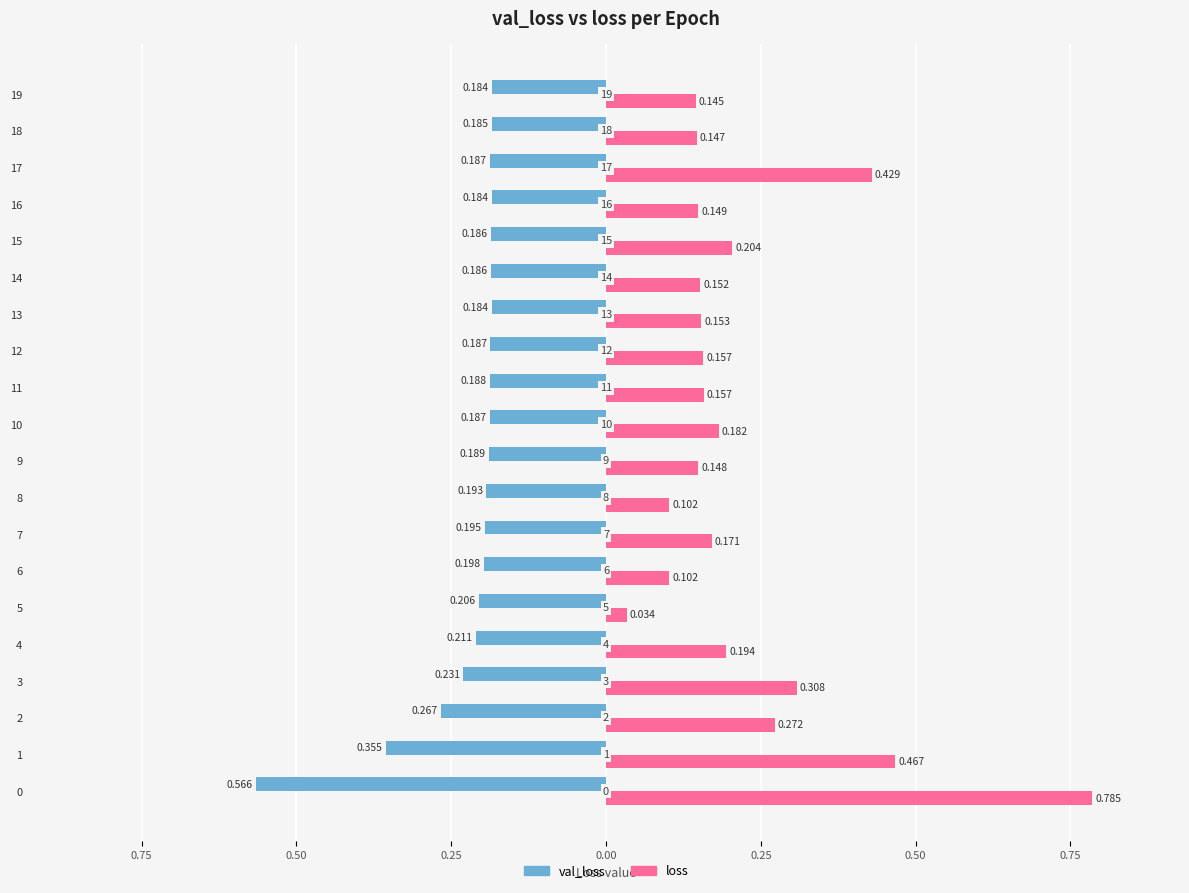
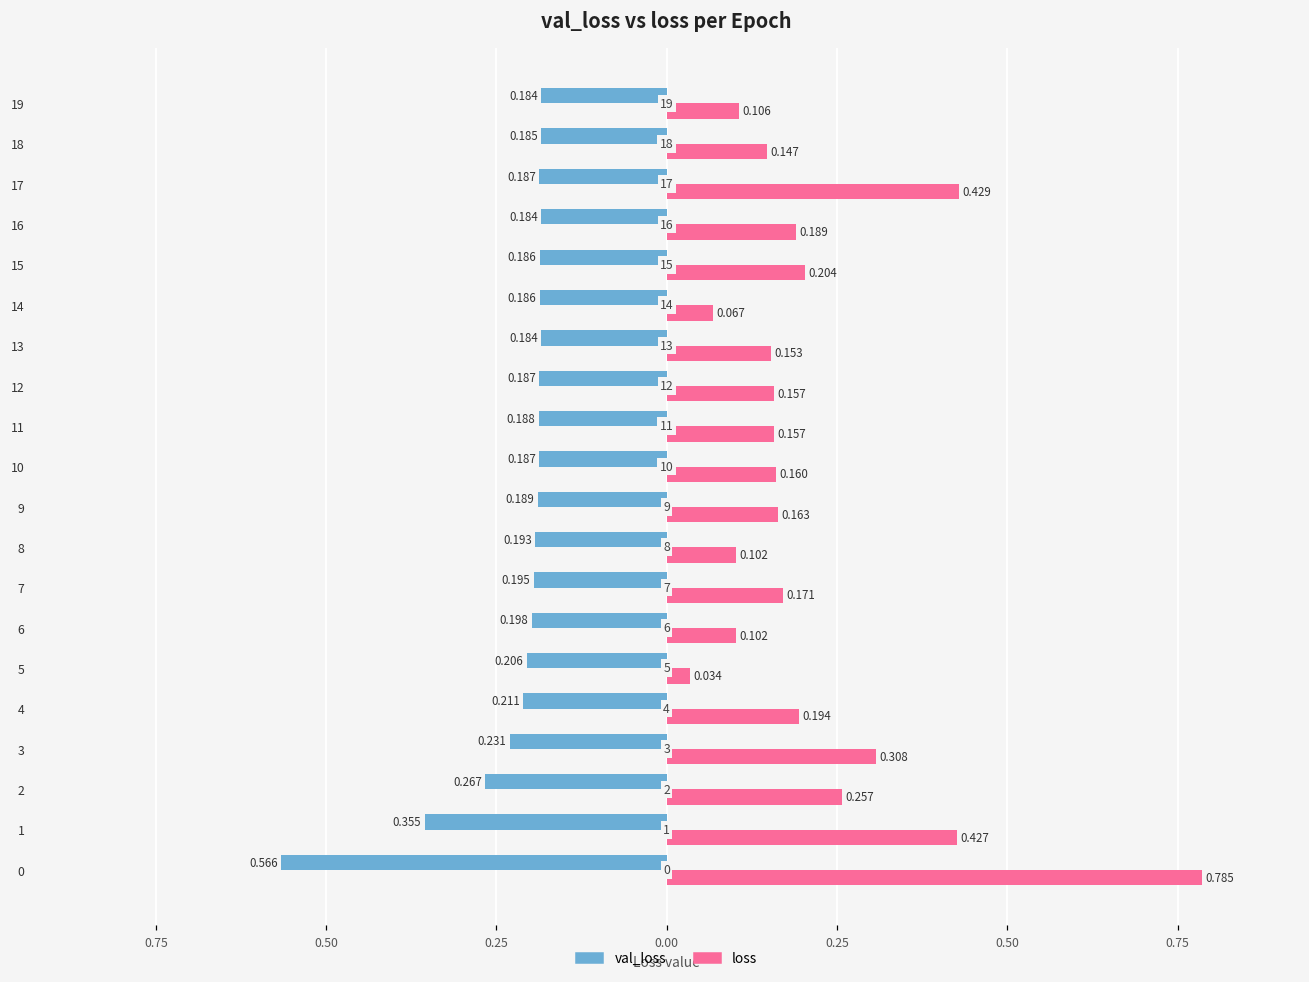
  {
    "loss": {
-     "19": 0.145,
+     "19": 0.106,
      "18": 0.147,
      "17": 0.429,
-     "16": 0.149,
+     "16": 0.189,
      "15": 0.204,
-     "14": 0.152,
+     "14": 0.067,
      "13": 0.153,
      "12": 0.157,
      "11": 0.157,
-     "10": 0.182,
-     "9": 0.148,
+     "10": 0.160,
+     "9": 0.163,
      "8": 0.102,
      "7": 0.171,
      "6": 0.102,
      "5": 0.034,
      "4": 0.194,
      "3": 0.308,
-     "2": 0.272,
-     "1": 0.467,
+     "2": 0.257,
+     "1": 0.427,
      "0": 0.785
    }
  }
